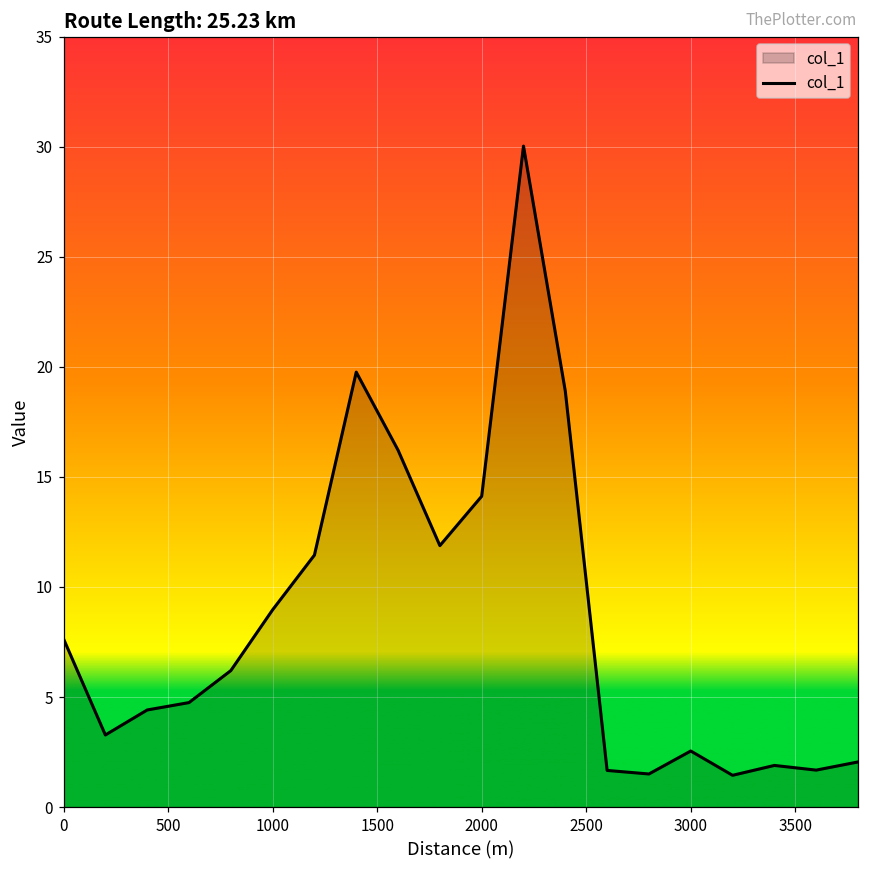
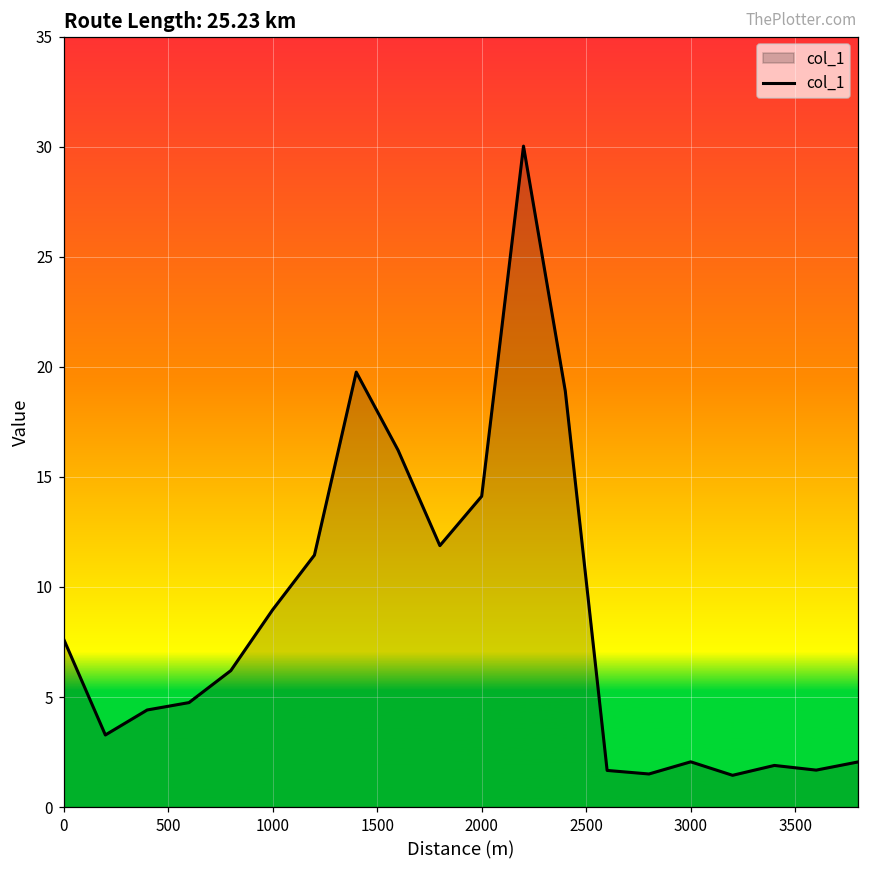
  {
    "0": 7.6,
    "1000": 9.0,
    "2000": 14.1,
-   "3000": 2.5
+   "3000": 2.1
  }
